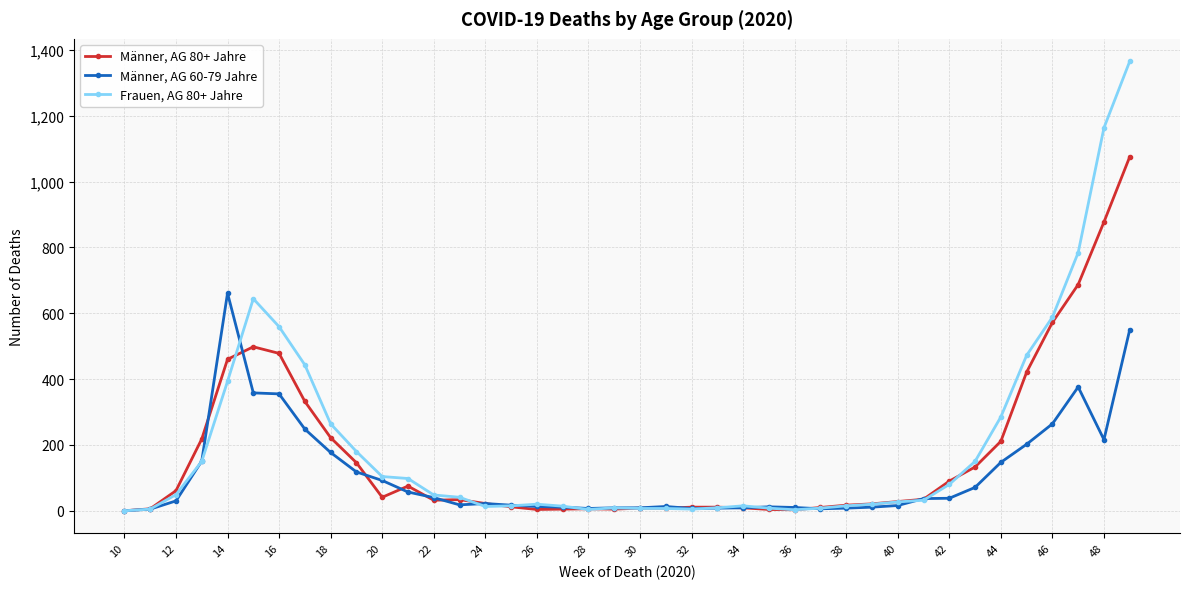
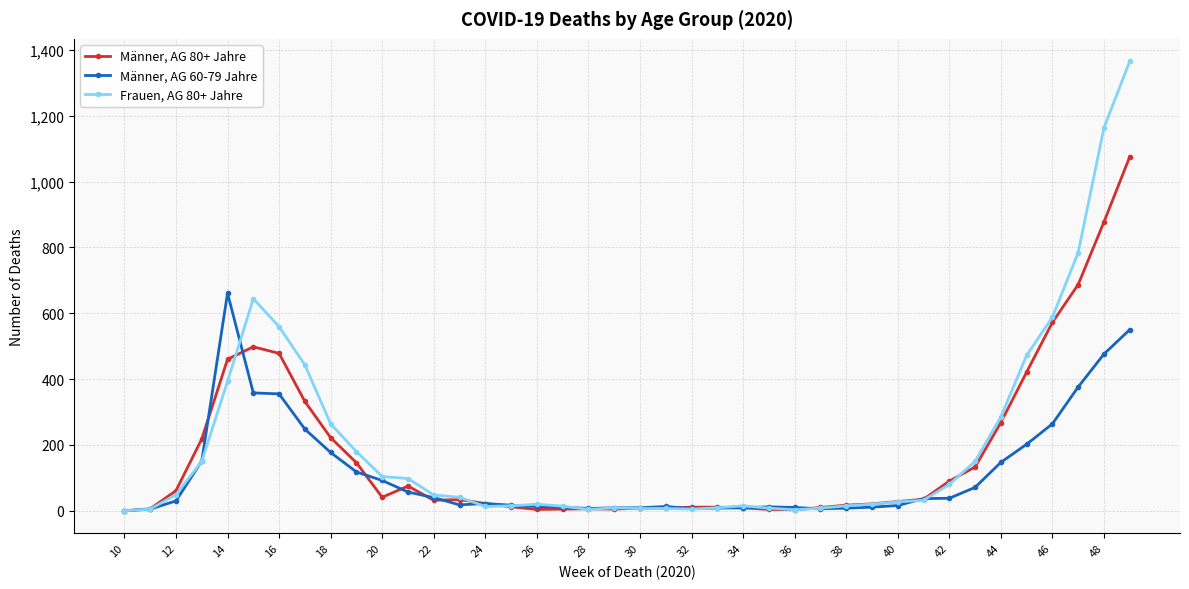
  {
    "Männer, AG 80+ Jahre": {
      "12": "60",
      "14": "460",
      "16": "480",
      "18": "220",
      "20": "40",
      "22": "30",
      "26": "0",
      "42": "90",
-     "44": "210",
+     "44": "270",
      "46": "570",
      "48": "880"
    },
    "Männer, AG 60-79 Jahre": {
      "12": "30",
      "14": "660",
      "16": "360",
      "18": "180",
      "20": "90",
      "22": "40",
      "40": "20",
      "42": "40",
      "44": "150",
      "46": "260",
-     "48": "220"
+     "48": "480"
    },
    "Frauen, AG 80+ Jahre": {
      "12": "50",
      "14": "390",
      "16": "560",
      "18": "260",
      "20": "100",
      "22": "50",
      "24": "10",
      "42": "80",
      "44": "290",
      "46": "590",
      "48": "1,160"
    }
  }
